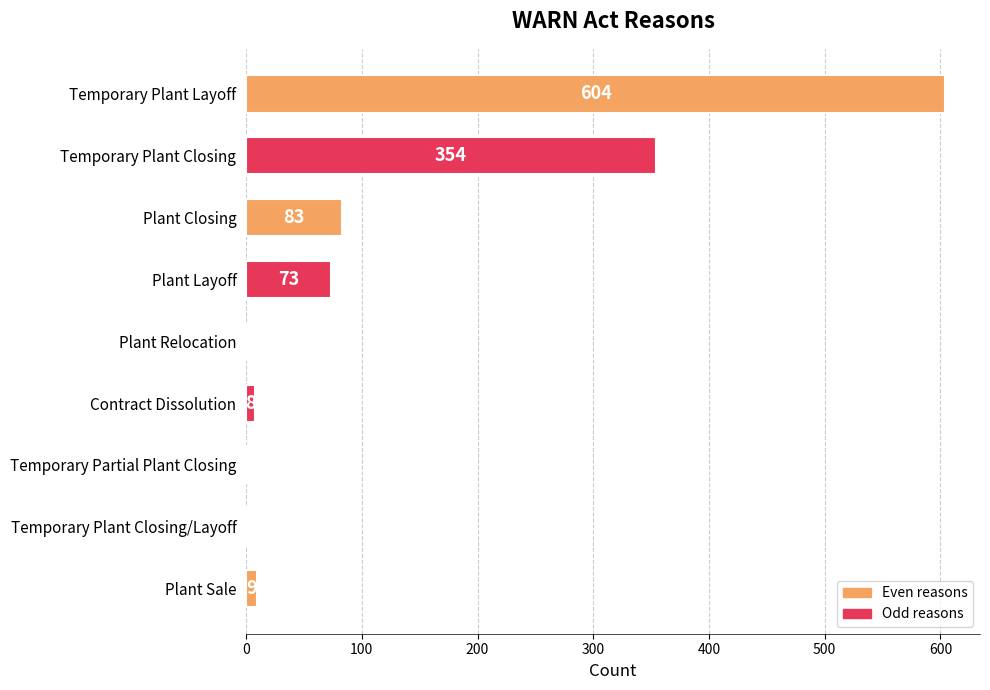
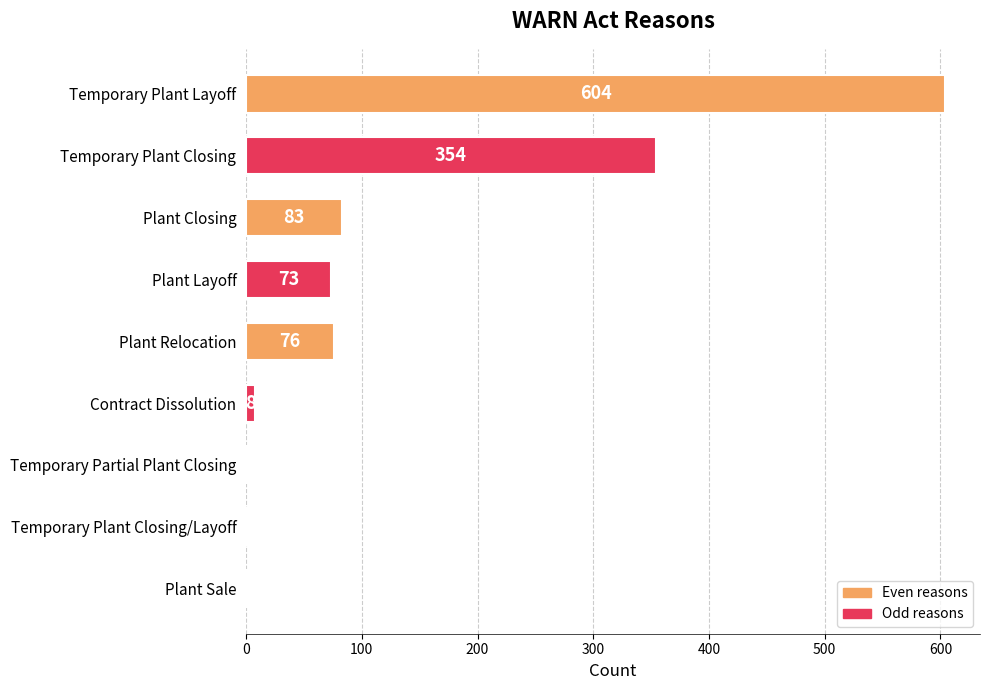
  {
-   "Plant Relocation": 1,
+   "Plant Relocation": 76,
    "Contract Dissolution": 8,
-   "Plant Sale": 9
+   "Plant Sale": 1
  }
